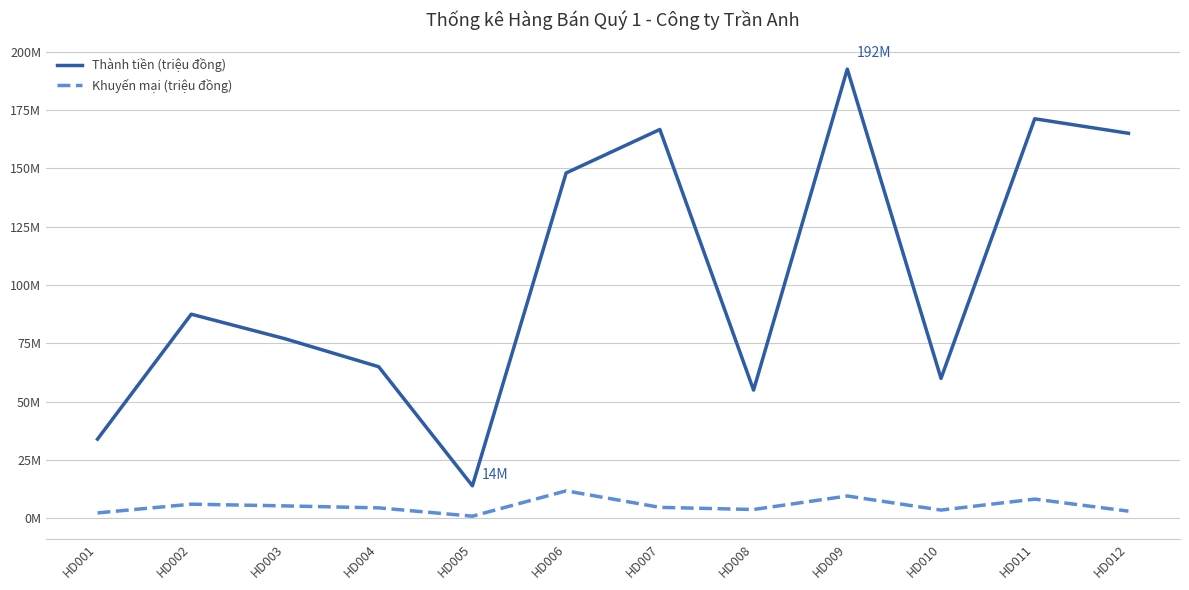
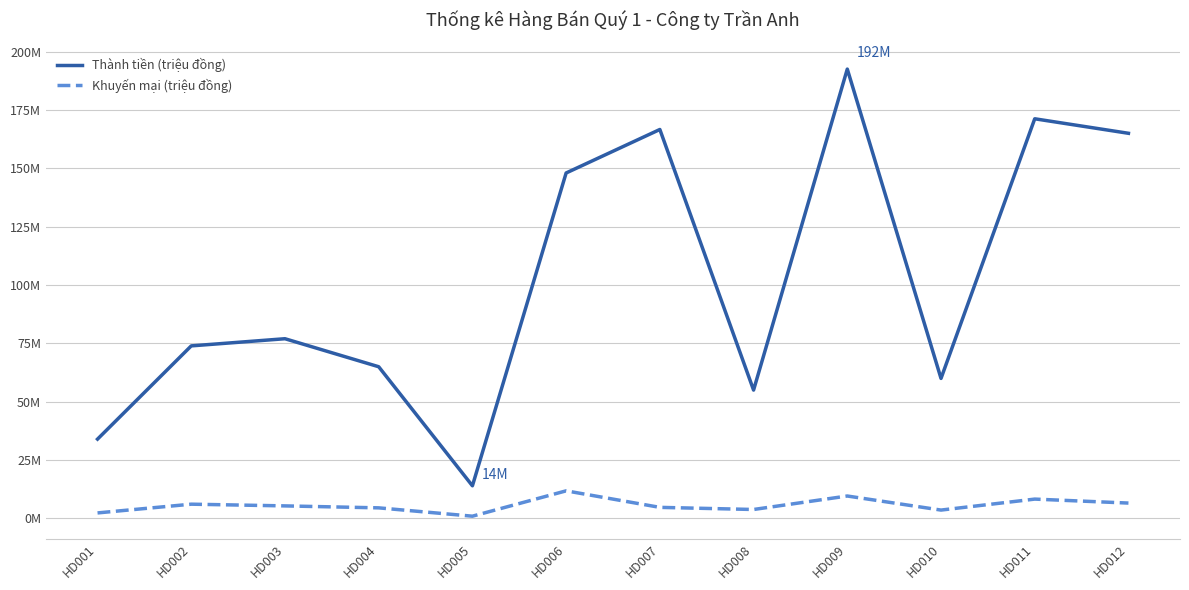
  {
    "Thành tiền (triệu đồng)": {
      "HD001": 34000000,
-     "HD002": 88000000,
+     "HD002": 74000000,
      "HD003": 77000000,
      "HD004": 65000000,
      "HD006": 148000000,
      "HD007": 167000000,
      "HD008": 55000000,
      "HD010": 60000000,
      "HD011": 171000000,
      "HD012": 165000000
    },
    "Khuyến mại (triệu đồng)": {
      "HD001": 2000000,
      "HD002": 6000000,
      "HD003": 5000000,
      "HD004": 5000000,
      "HD005": 1000000,
      "HD006": 12000000,
      "HD007": 5000000,
      "HD008": 4000000,
      "HD009": 10000000,
      "HD010": 4000000,
      "HD011": 8000000,
-     "HD012": 3000000
+     "HD012": 7000000
    }
  }
